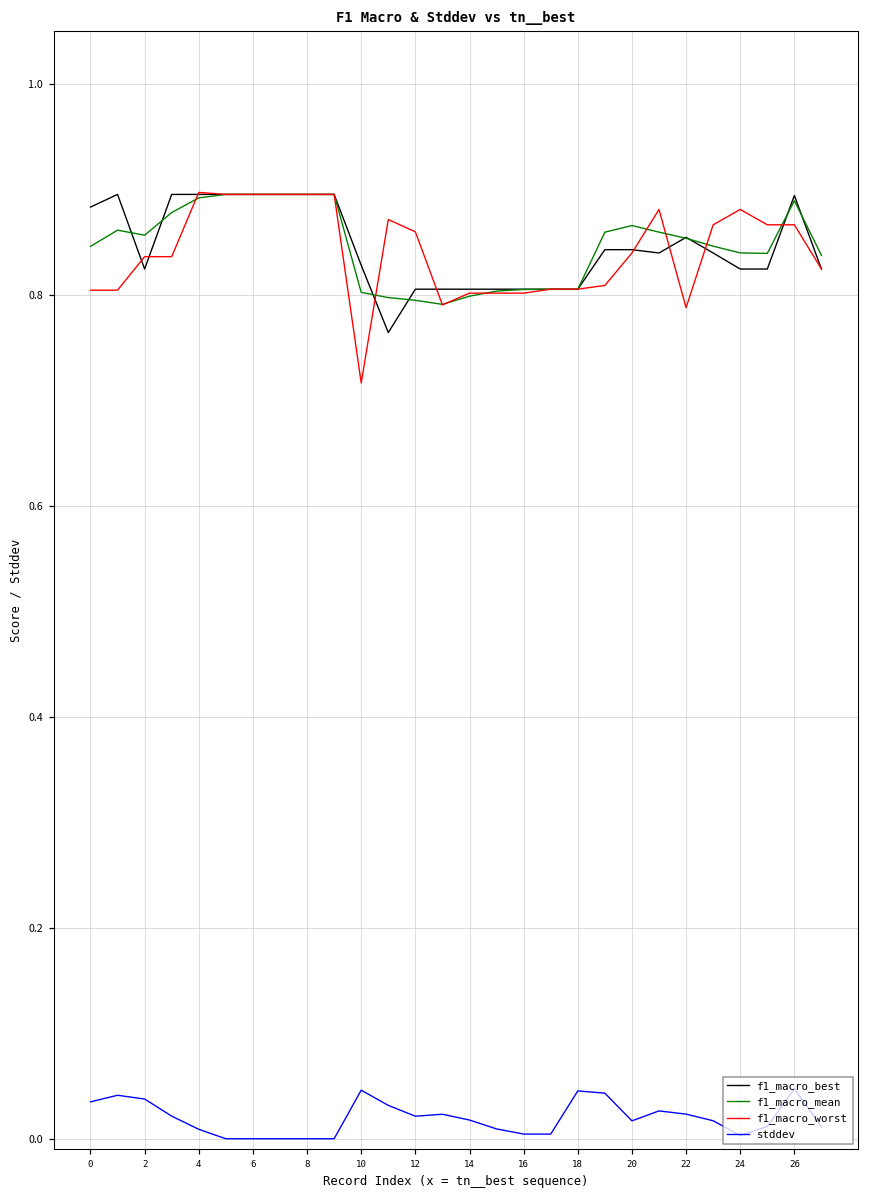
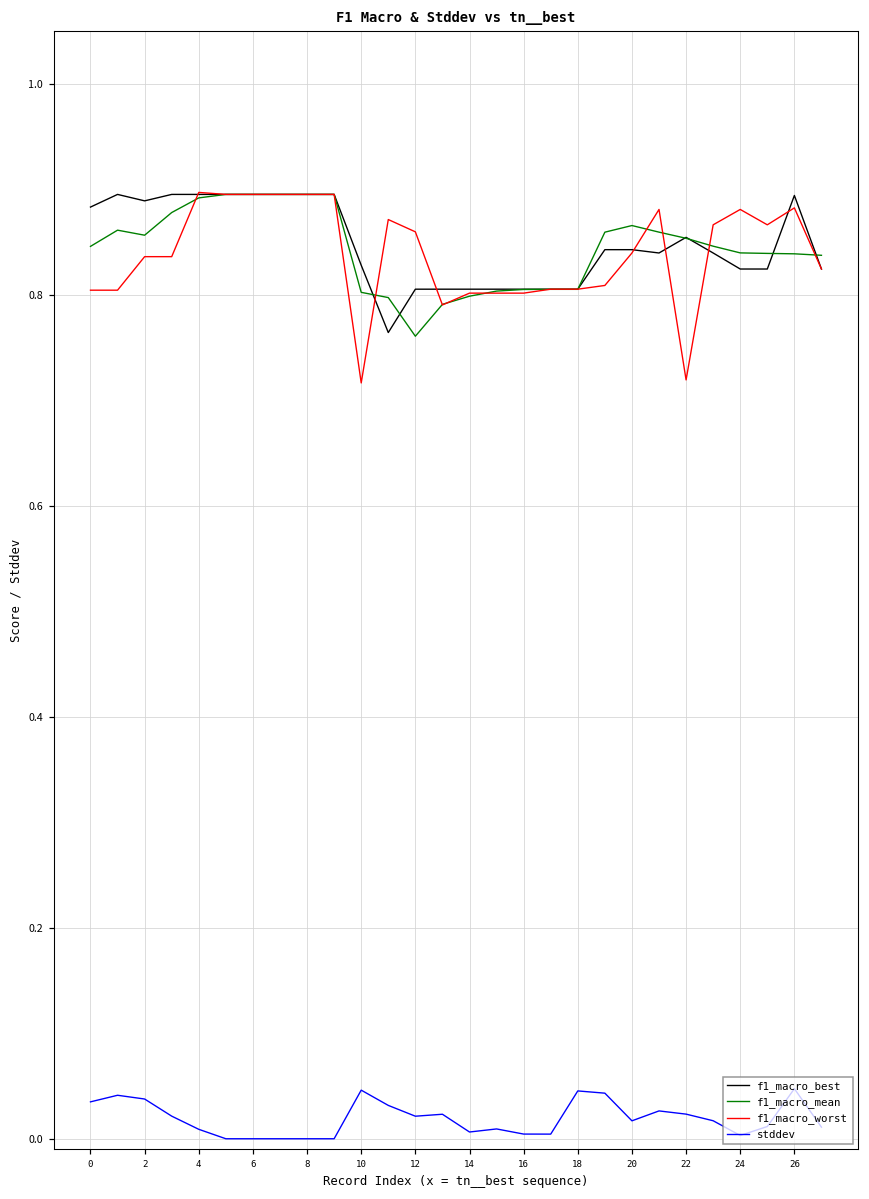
  {
    "f1_macro_best": {
      "0": 0.88,
-     "2": 0.82,
+     "2": 0.89,
      "10": 0.83,
      "12": 0.81,
      "14": 0.81,
      "20": 0.84,
      "24": 0.82,
      "26": 0.89
    },
    "f1_macro_mean": {
      "0": 0.85,
      "2": 0.86,
      "4": 0.89,
      "10": 0.80,
-     "12": 0.79,
+     "12": 0.76,
      "14": 0.80,
      "20": 0.87,
      "24": 0.84,
-     "26": 0.89
+     "26": 0.84
    },
    "f1_macro_worst": {
      "0": 0.80,
      "2": 0.84,
      "10": 0.72,
      "12": 0.86,
      "14": 0.80,
      "16": 0.80,
      "20": 0.84,
-     "22": 0.79,
+     "22": 0.72,
      "24": 0.88,
-     "26": 0.87
+     "26": 0.88
    },
    "stddev": {
      "0": 0.03,
      "2": 0.04,
      "4": 0.01,
      "6": 0.00,
      "8": 0.00,
      "10": 0.05,
      "12": 0.02,
-     "14": 0.02,
+     "14": 0.01,
      "16": 0.00,
      "18": 0.05,
      "20": 0.02,
      "22": 0.02
    }
  }
